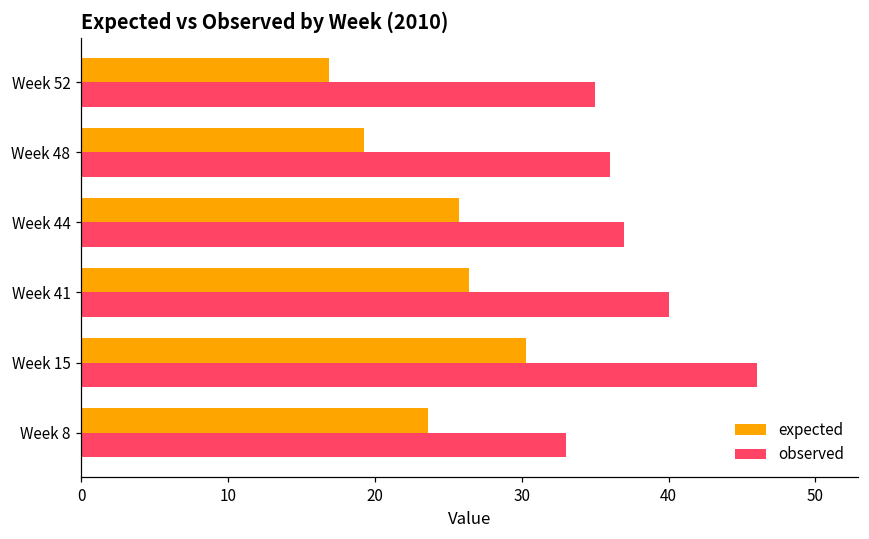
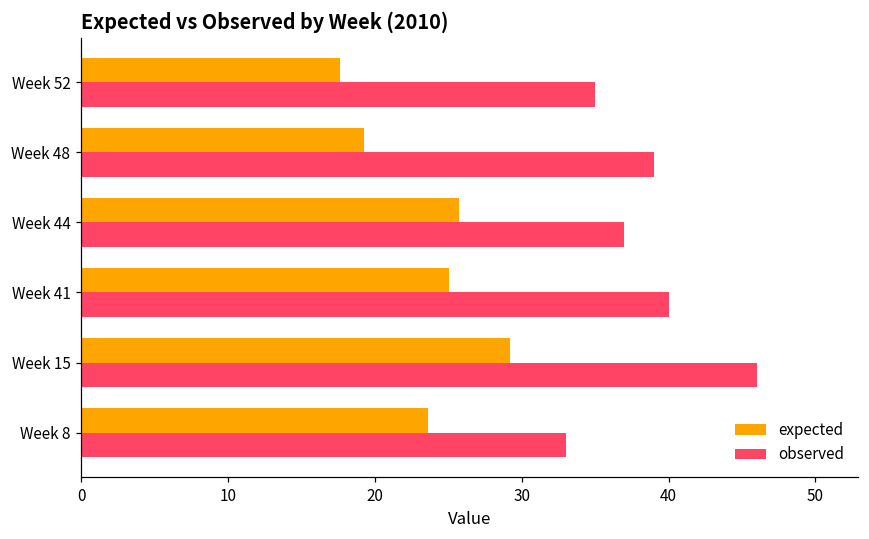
  {
    "expected": {
-     "Week 52": 16.9,
+     "Week 52": 17.6,
      "Week 48": 19.3,
      "Week 44": 25.7,
-     "Week 41": 26.4,
-     "Week 15": 30.3,
+     "Week 41": 25.1,
+     "Week 15": 29.2,
      "Week 8": 23.6
    },
    "observed": {
      "Week 52": 35,
-     "Week 48": 36,
+     "Week 48": 39,
      "Week 44": 37,
      "Week 41": 40,
      "Week 15": 46,
      "Week 8": 33
    }
  }
